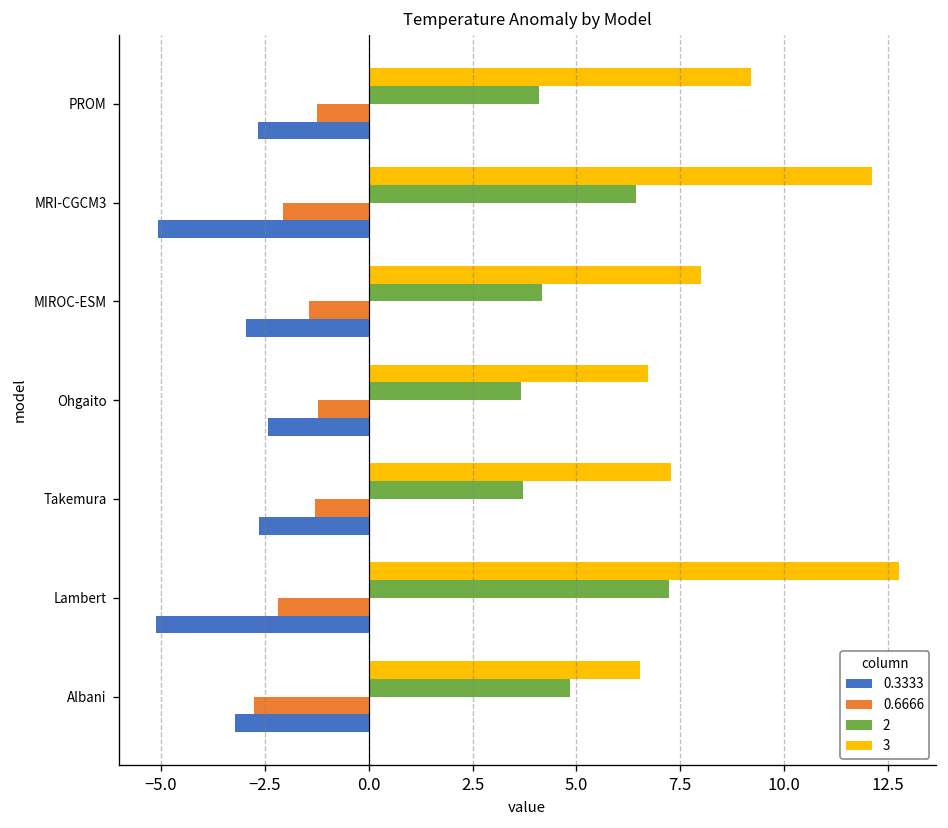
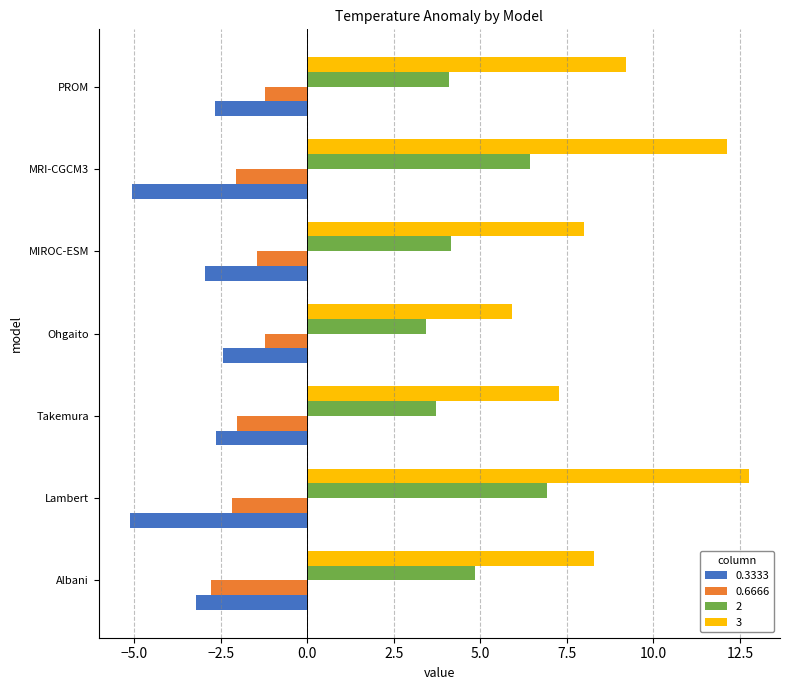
  {
    "0.3333": {
      "PROM": -2.7,
      "MRI-CGCM3": -5.1,
      "MIROC-ESM": -3.0,
      "Ohgaito": -2.4,
      "Takemura": -2.7,
      "Lambert": -5.1,
      "Albani": -3.2
    },
    "0.6666": {
      "PROM": -1.2,
      "MRI-CGCM3": -2.1,
      "MIROC-ESM": -1.4,
      "Ohgaito": -1.2,
-     "Takemura": -1.3,
+     "Takemura": -2.0,
      "Lambert": -2.2,
      "Albani": -2.8
    },
    "2": {
      "PROM": 4.1,
      "MRI-CGCM3": 6.4,
      "MIROC-ESM": 4.2,
-     "Ohgaito": 3.7,
+     "Ohgaito": 3.4,
      "Takemura": 3.7,
-     "Lambert": 7.2,
+     "Lambert": 6.9,
      "Albani": 4.9
    },
    "3": {
      "PROM": 9.2,
      "MRI-CGCM3": 12.1,
      "MIROC-ESM": 8.0,
-     "Ohgaito": 6.7,
+     "Ohgaito": 5.9,
      "Takemura": 7.3,
      "Lambert": 12.8,
-     "Albani": 6.5
+     "Albani": 8.3
    }
  }
